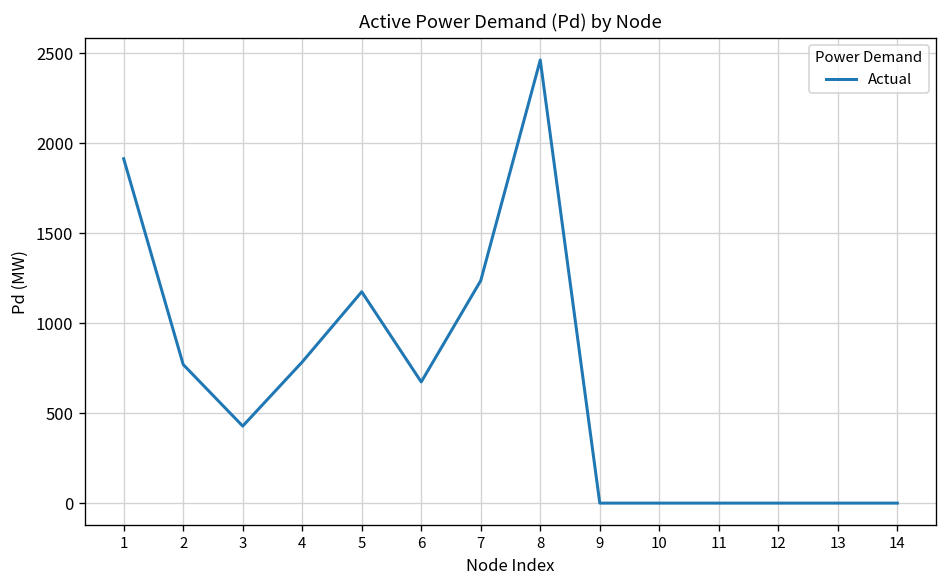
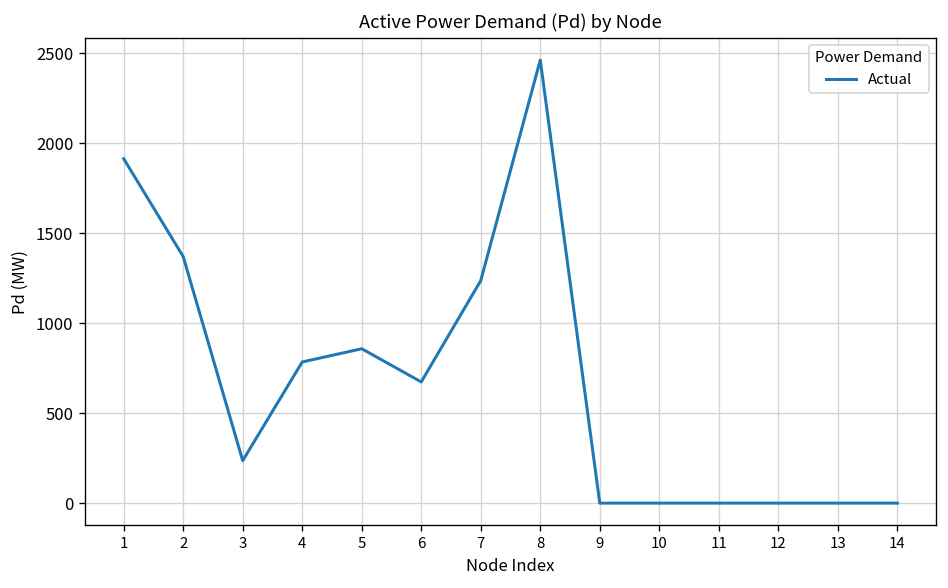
  {
    "1": 1910,
-   "2": 770,
-   "3": 430,
+   "2": 1370,
+   "3": 240,
    "4": 780,
-   "5": 1170,
+   "5": 860,
    "6": 670,
    "7": 1240,
    "8": 2460,
    "9": 0,
    "10": 0,
    "11": 0,
    "12": 0,
    "13": 0,
    "14": 0
  }
